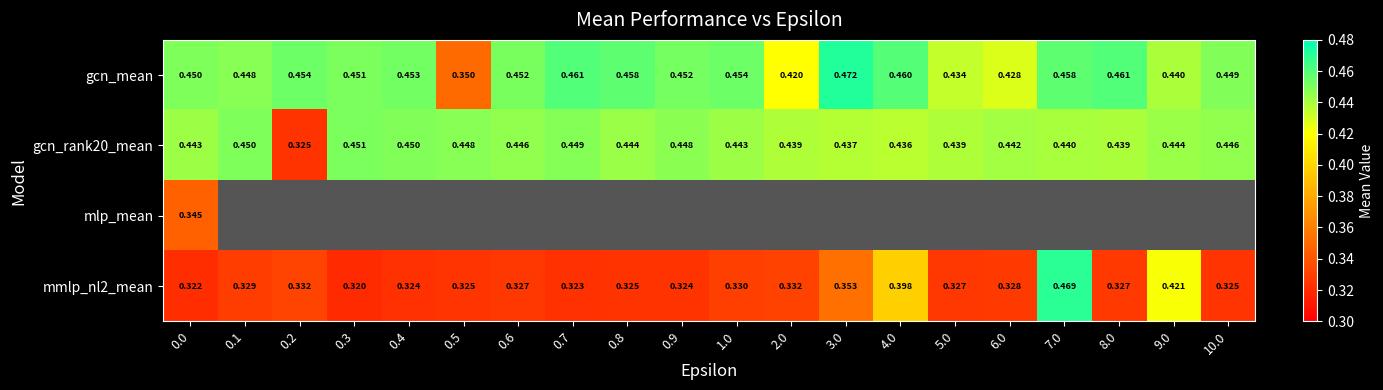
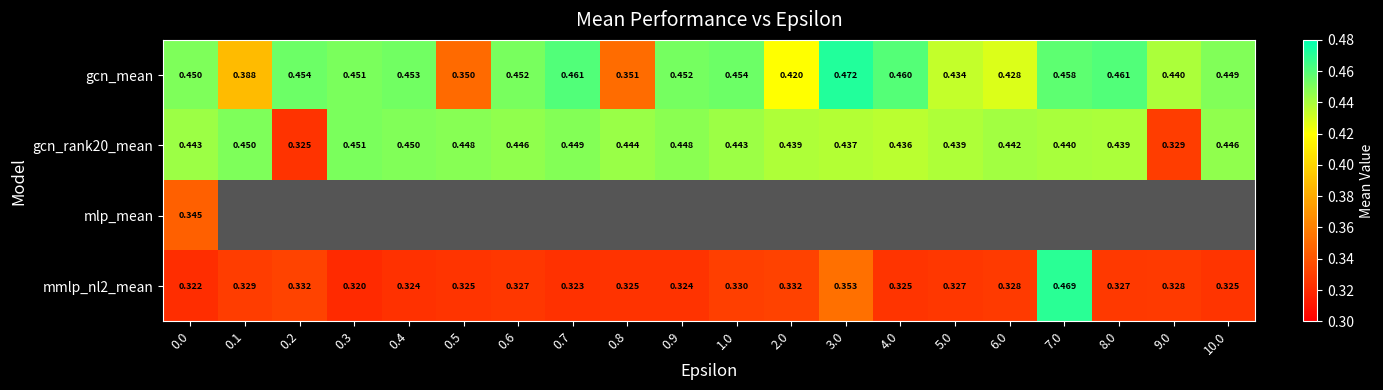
  {
    "gcn_mean": {
      "0.0": 0.450,
-     "0.1": 0.448,
+     "0.1": 0.388,
      "0.2": 0.454,
      "0.3": 0.451,
      "0.4": 0.453,
      "0.5": 0.350,
      "0.6": 0.452,
      "0.7": 0.461,
-     "0.8": 0.458,
+     "0.8": 0.351,
      "0.9": 0.452,
      "1.0": 0.454,
      "2.0": 0.420,
      "3.0": 0.472,
      "4.0": 0.460,
      "5.0": 0.434,
      "6.0": 0.428,
      "7.0": 0.458,
      "8.0": 0.461,
      "9.0": 0.440,
      "10.0": 0.449
    },
    "gcn_rank20_mean": {
      "0.0": 0.443,
      "0.1": 0.450,
      "0.2": 0.325,
      "0.3": 0.451,
      "0.4": 0.450,
      "0.5": 0.448,
      "0.6": 0.446,
      "0.7": 0.449,
      "0.8": 0.444,
      "0.9": 0.448,
      "1.0": 0.443,
      "2.0": 0.439,
      "3.0": 0.437,
      "4.0": 0.436,
      "5.0": 0.439,
      "6.0": 0.442,
      "7.0": 0.440,
      "8.0": 0.439,
-     "9.0": 0.444,
+     "9.0": 0.329,
      "10.0": 0.446
    },
    "mlp_mean": {
      "0.0": 0.345
    },
    "mmlp_nl2_mean": {
      "0.0": 0.322,
      "0.1": 0.329,
      "0.2": 0.332,
      "0.3": 0.320,
      "0.4": 0.324,
      "0.5": 0.325,
      "0.6": 0.327,
      "0.7": 0.323,
      "0.8": 0.325,
      "0.9": 0.324,
      "1.0": 0.330,
      "2.0": 0.332,
      "3.0": 0.353,
-     "4.0": 0.398,
+     "4.0": 0.325,
      "5.0": 0.327,
      "6.0": 0.328,
      "7.0": 0.469,
      "8.0": 0.327,
-     "9.0": 0.421,
+     "9.0": 0.328,
      "10.0": 0.325
    }
  }
